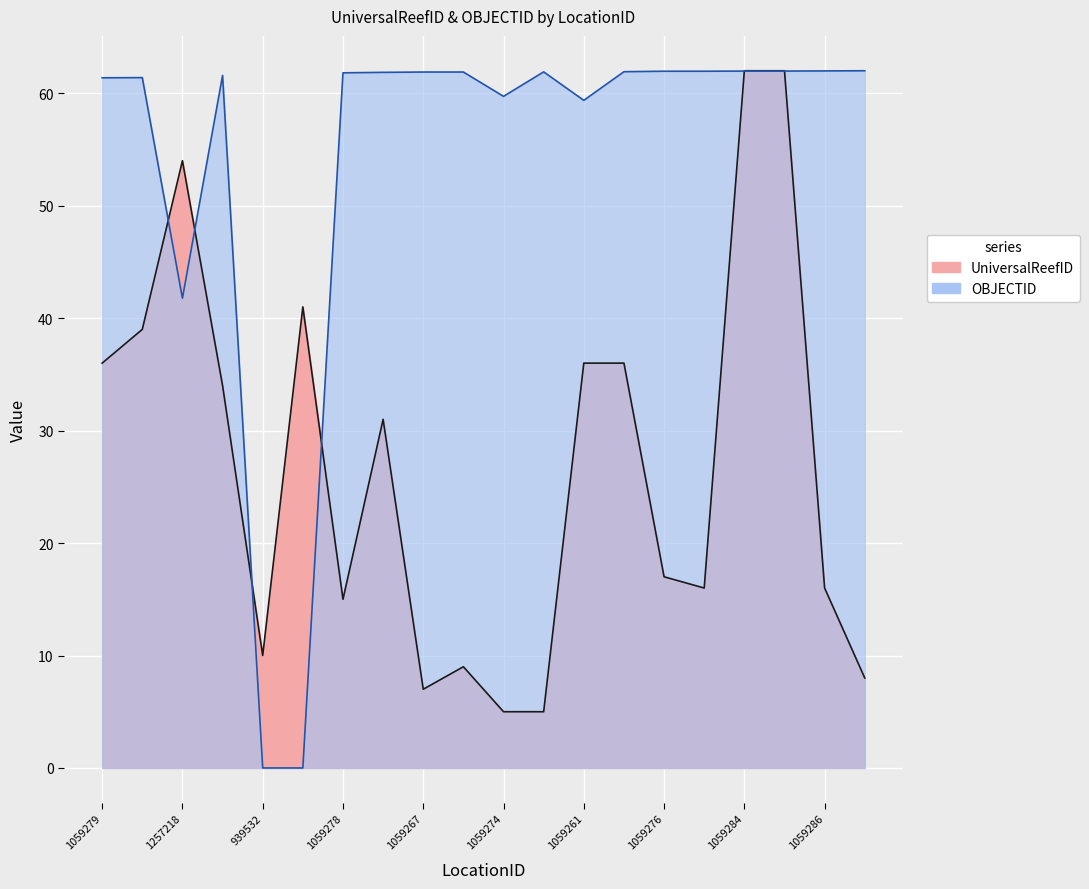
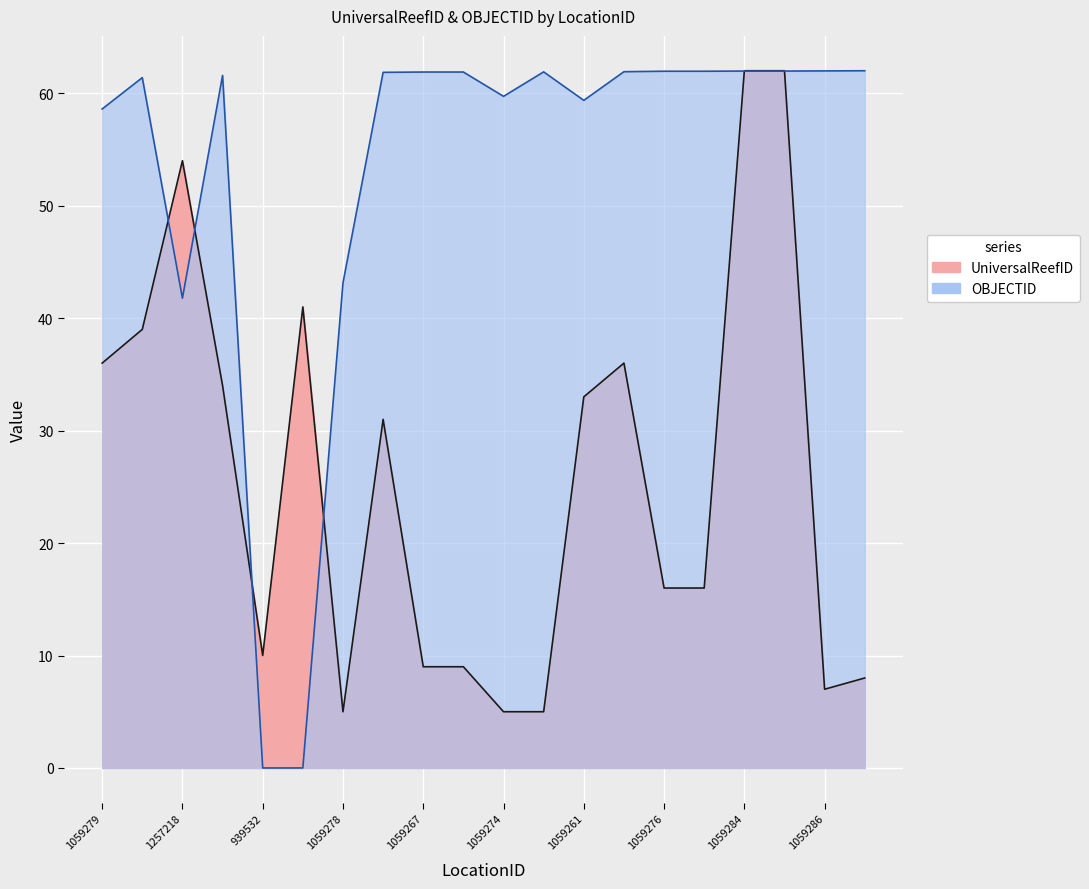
  {
    "UniversalReefID": {
      "1059279": 36,
      "1257218": 54,
      "939532": 10,
-     "1059278": 15,
-     "1059267": 7,
+     "1059278": 5,
+     "1059267": 9,
      "1059274": 5,
-     "1059261": 36,
-     "1059276": 17,
-     "1059286": 16
+     "1059261": 33,
+     "1059276": 16,
+     "1059286": 7
    },
    "OBJECTID": {
-     "1059279": 61.4,
+     "1059279": 58.6,
      "1257218": 41.8,
      "939532": 0.0,
-     "1059278": 61.8,
+     "1059278": 43.1,
      "1059267": 61.9,
      "1059274": 59.7,
      "1059261": 59.4,
      "1059276": 62.0,
      "1059286": 62.0
    }
  }
